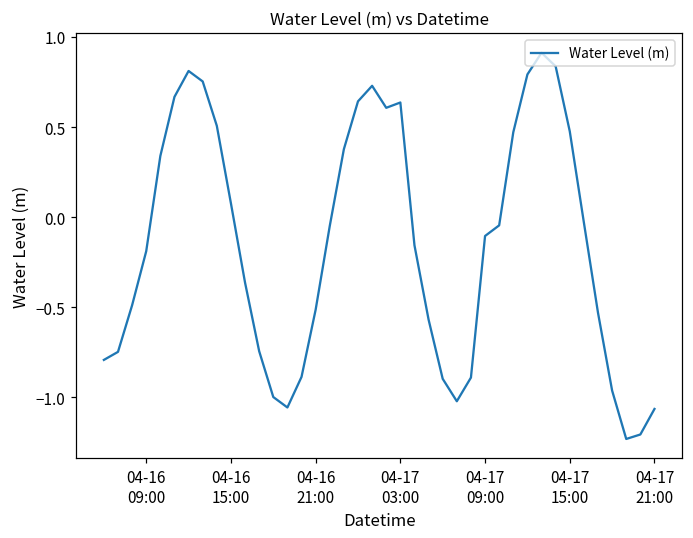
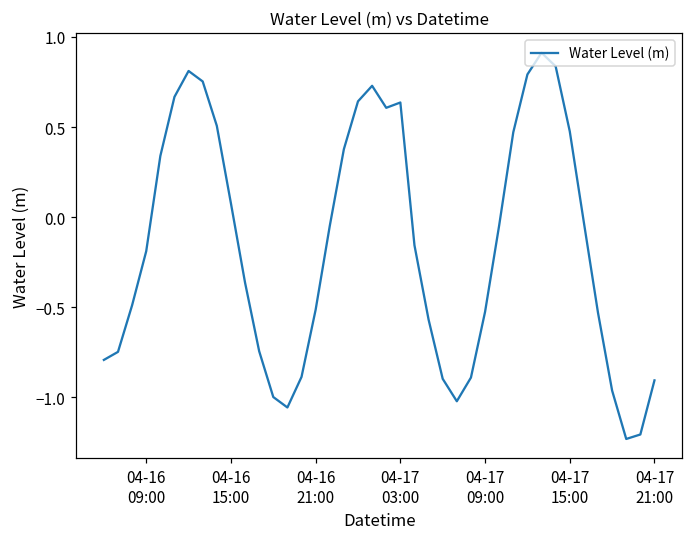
  {
    "04-16 09:00": -0.19,
    "04-16 15:00": 0.08,
    "04-16 21:00": -0.51,
    "04-17 03:00": 0.64,
-   "04-17 09:00": -0.10,
+   "04-17 09:00": -0.53,
    "04-17 15:00": 0.48,
-   "04-17 21:00": -1.06
+   "04-17 21:00": -0.91
  }
